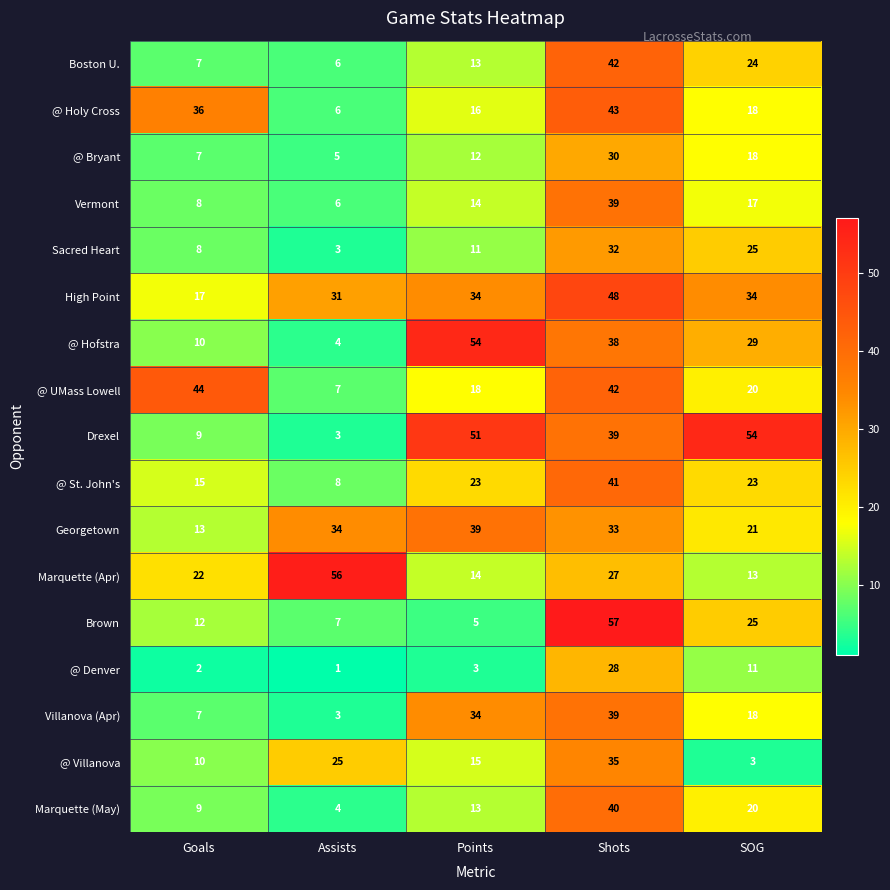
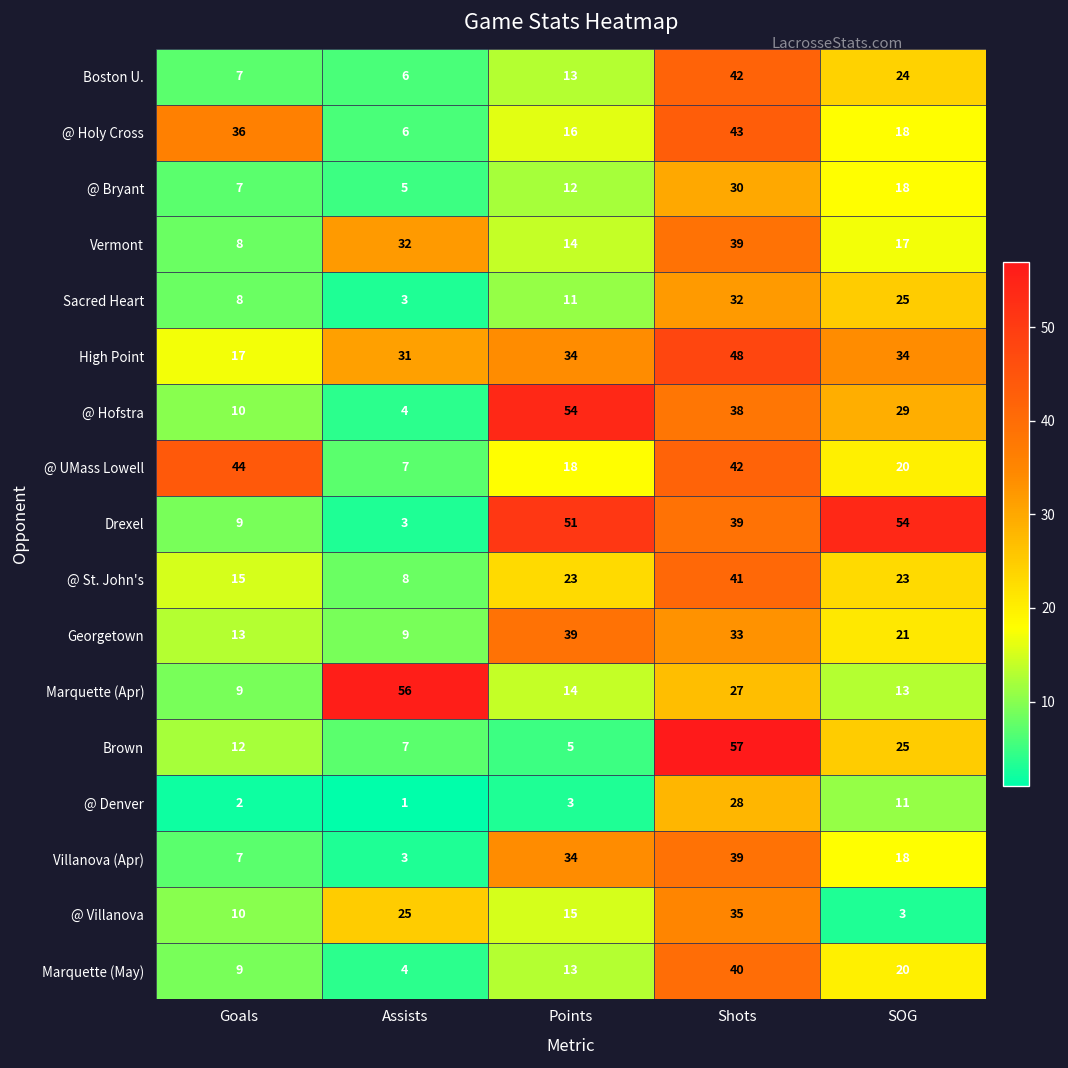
  {
    "Boston U.": {
      "Goals": 7,
      "Assists": 6,
      "Points": 13,
      "Shots": 42,
      "SOG": 24
    },
    "@ Holy Cross": {
      "Goals": 36,
      "Assists": 6,
      "Points": 16,
      "Shots": 43,
      "SOG": 18
    },
    "@ Bryant": {
      "Goals": 7,
      "Assists": 5,
      "Points": 12,
      "Shots": 30,
      "SOG": 18
    },
    "Vermont": {
      "Goals": 8,
-     "Assists": 6,
+     "Assists": 32,
      "Points": 14,
      "Shots": 39,
      "SOG": 17
    },
    "Sacred Heart": {
      "Goals": 8,
      "Assists": 3,
      "Points": 11,
      "Shots": 32,
      "SOG": 25
    },
    "High Point": {
      "Goals": 17,
      "Assists": 31,
      "Points": 34,
      "Shots": 48,
      "SOG": 34
    },
    "@ Hofstra": {
      "Goals": 10,
      "Assists": 4,
      "Points": 54,
      "Shots": 38,
      "SOG": 29
    },
    "@ UMass Lowell": {
      "Goals": 44,
      "Assists": 7,
      "Points": 18,
      "Shots": 42,
      "SOG": 20
    },
    "Drexel": {
      "Goals": 9,
      "Assists": 3,
      "Points": 51,
      "Shots": 39,
      "SOG": 54
    },
    "@ St. John's": {
      "Goals": 15,
      "Assists": 8,
      "Points": 23,
      "Shots": 41,
      "SOG": 23
    },
    "Georgetown": {
      "Goals": 13,
-     "Assists": 34,
+     "Assists": 9,
      "Points": 39,
      "Shots": 33,
      "SOG": 21
    },
    "Marquette (Apr)": {
-     "Goals": 22,
+     "Goals": 9,
      "Assists": 56,
      "Points": 14,
      "Shots": 27,
      "SOG": 13
    },
    "Brown": {
      "Goals": 12,
      "Assists": 7,
      "Points": 5,
      "Shots": 57,
      "SOG": 25
    },
    "@ Denver": {
      "Goals": 2,
      "Assists": 1,
      "Points": 3,
      "Shots": 28,
      "SOG": 11
    },
    "Villanova (Apr)": {
      "Goals": 7,
      "Assists": 3,
      "Points": 34,
      "Shots": 39,
      "SOG": 18
    },
    "@ Villanova": {
      "Goals": 10,
      "Assists": 25,
      "Points": 15,
      "Shots": 35,
      "SOG": 3
    },
    "Marquette (May)": {
      "Goals": 9,
      "Assists": 4,
      "Points": 13,
      "Shots": 40,
      "SOG": 20
    }
  }
